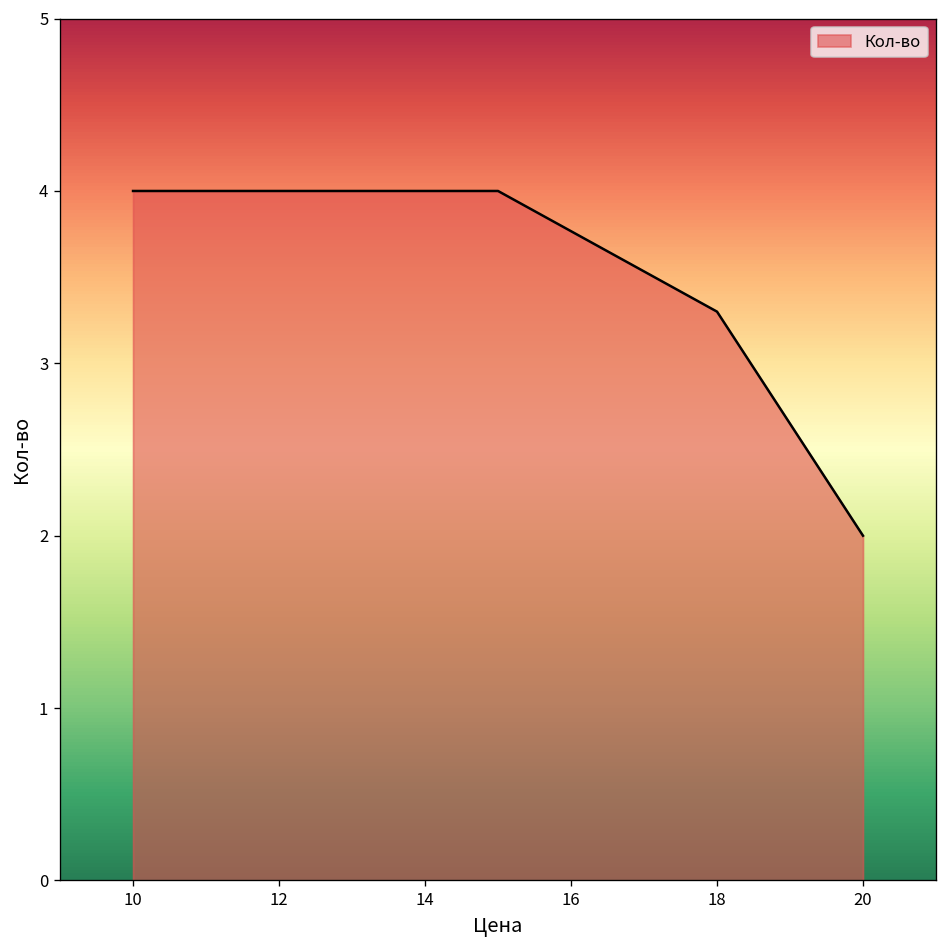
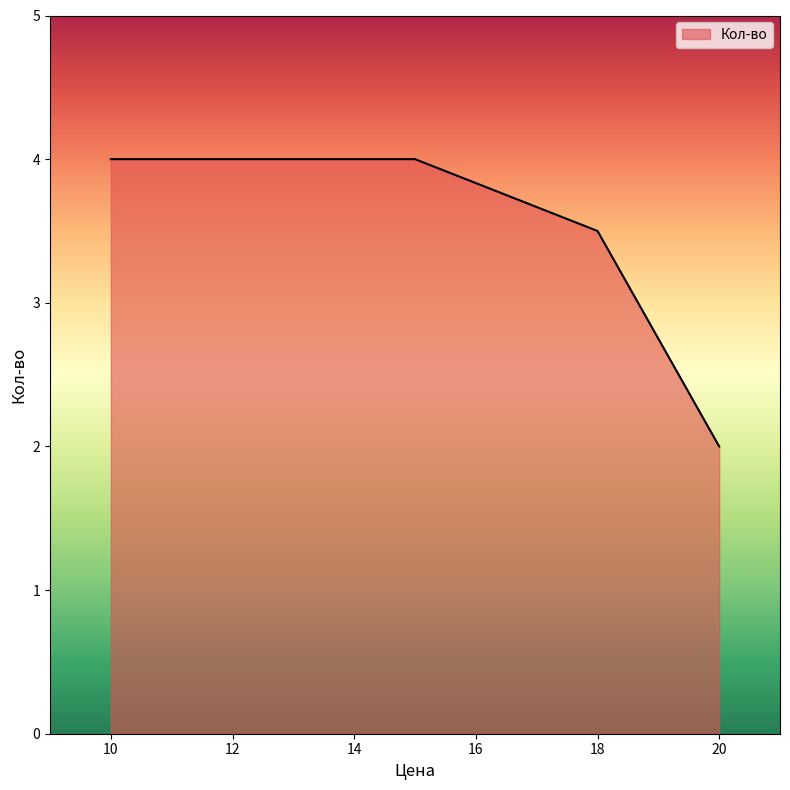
  {
    "10": 4.0,
-   "18": 3.3,
+   "18": 3.5,
    "20": 2.0
  }
